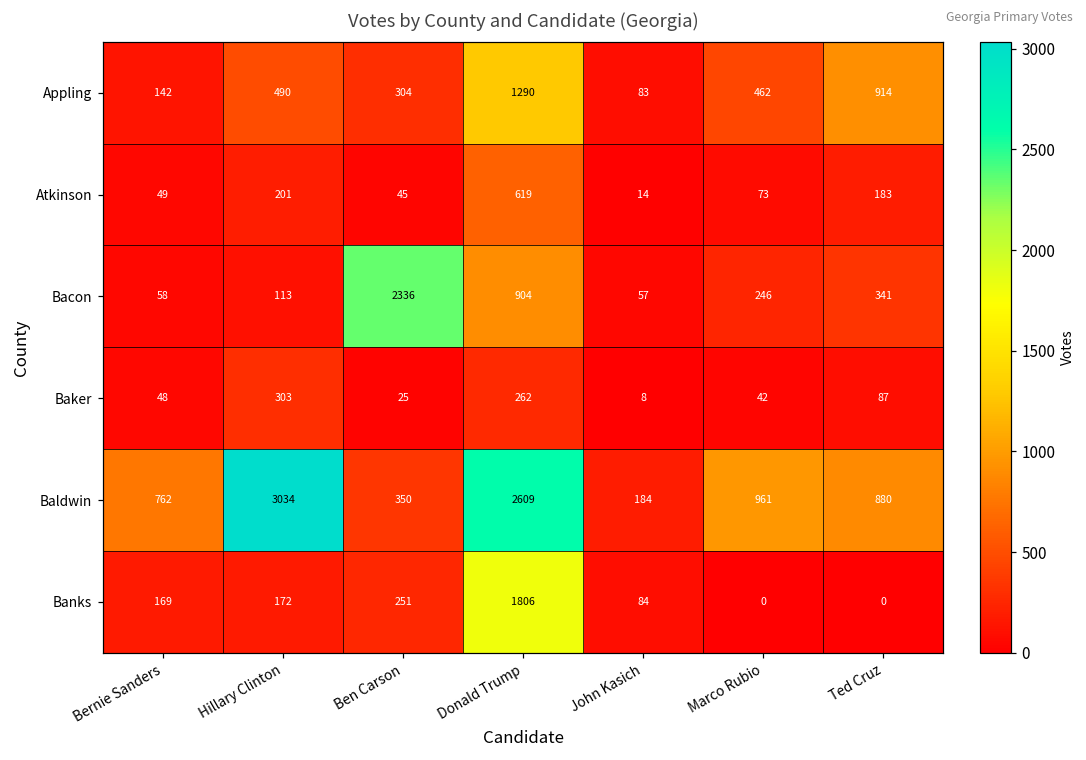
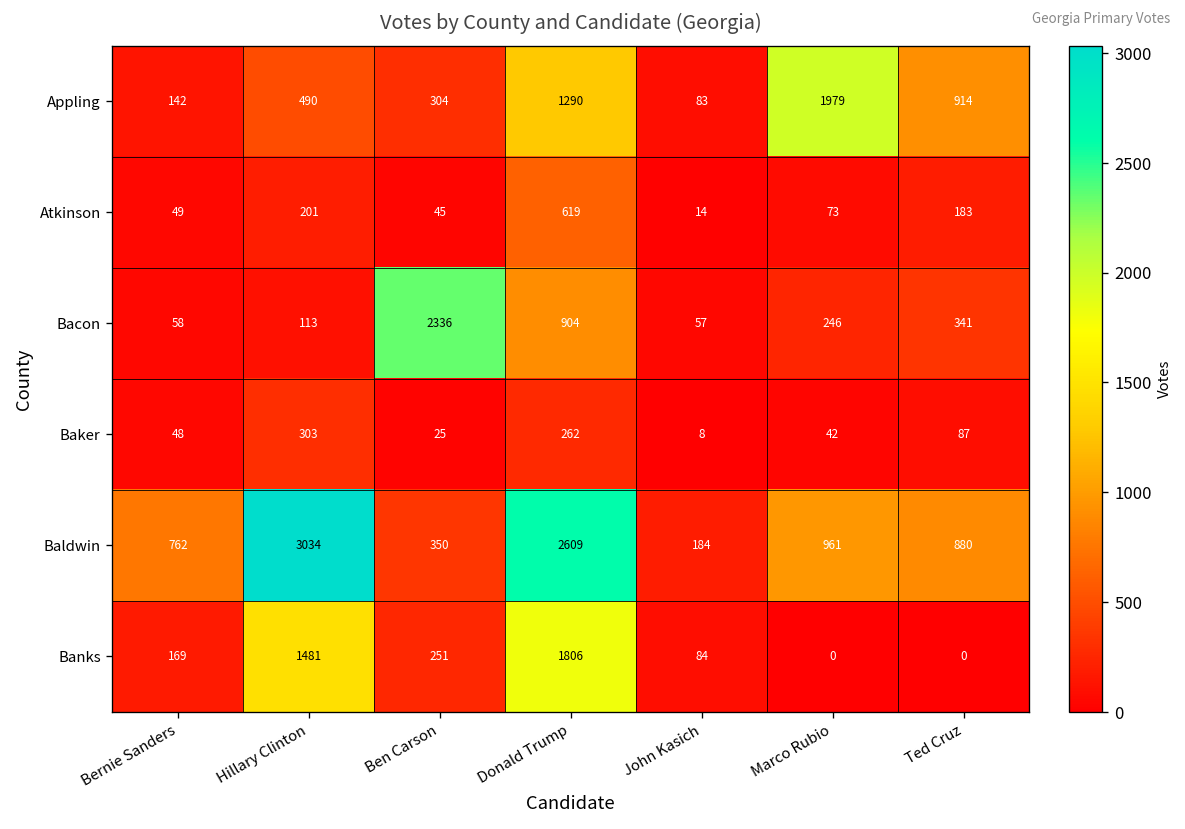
  {
    "Appling": {
      "Bernie Sanders": 142,
      "Hillary Clinton": 490,
      "Ben Carson": 304,
      "Donald Trump": 1290,
      "John Kasich": 83,
-     "Marco Rubio": 462,
+     "Marco Rubio": 1979,
      "Ted Cruz": 914
    },
    "Atkinson": {
      "Bernie Sanders": 49,
      "Hillary Clinton": 201,
      "Ben Carson": 45,
      "Donald Trump": 619,
      "John Kasich": 14,
      "Marco Rubio": 73,
      "Ted Cruz": 183
    },
    "Bacon": {
      "Bernie Sanders": 58,
      "Hillary Clinton": 113,
      "Ben Carson": 2336,
      "Donald Trump": 904,
      "John Kasich": 57,
      "Marco Rubio": 246,
      "Ted Cruz": 341
    },
    "Baker": {
      "Bernie Sanders": 48,
      "Hillary Clinton": 303,
      "Ben Carson": 25,
      "Donald Trump": 262,
      "John Kasich": 8,
      "Marco Rubio": 42,
      "Ted Cruz": 87
    },
    "Baldwin": {
      "Bernie Sanders": 762,
      "Hillary Clinton": 3034,
      "Ben Carson": 350,
      "Donald Trump": 2609,
      "John Kasich": 184,
      "Marco Rubio": 961,
      "Ted Cruz": 880
    },
    "Banks": {
      "Bernie Sanders": 169,
-     "Hillary Clinton": 172,
+     "Hillary Clinton": 1481,
      "Ben Carson": 251,
      "Donald Trump": 1806,
      "John Kasich": 84,
      "Marco Rubio": 0,
      "Ted Cruz": 0
    }
  }
